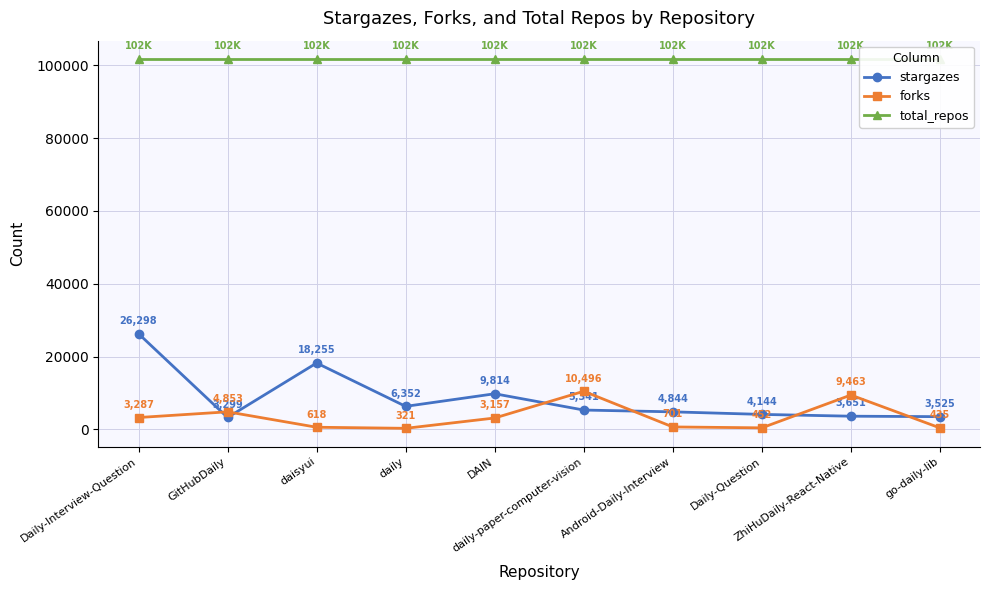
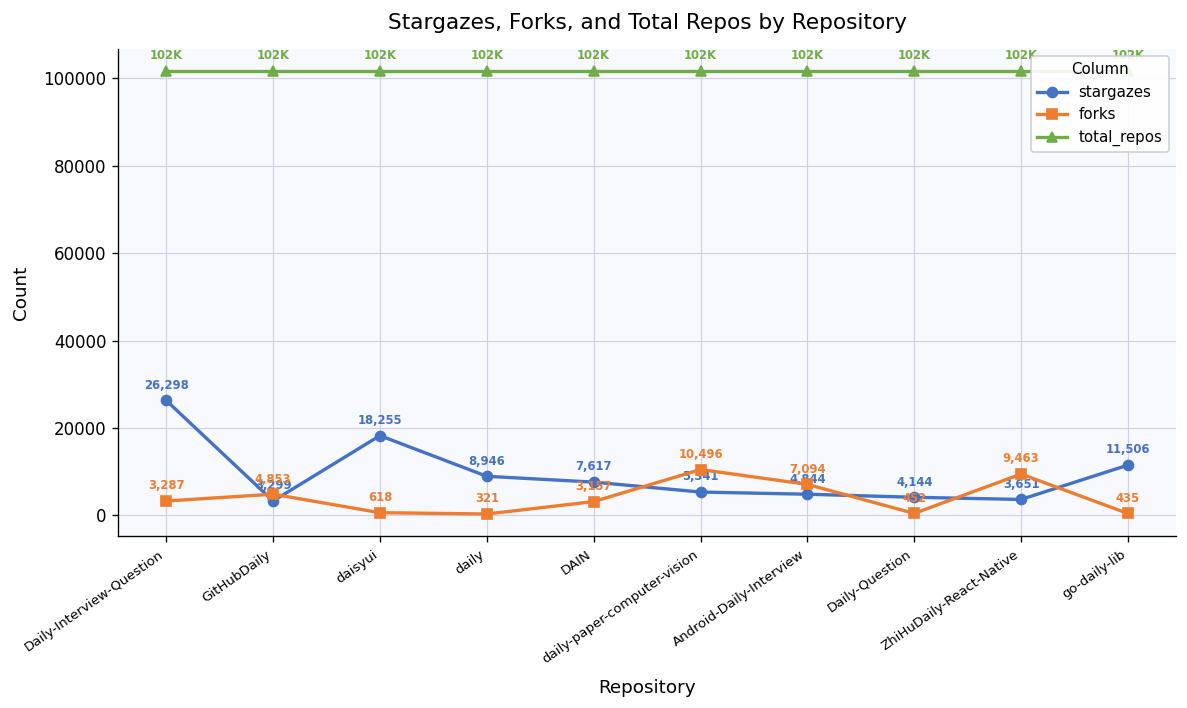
  {
    "stargazes": {
      "Daily-Interview-Question": "26,298",
      "daisyui": "18,255",
-     "daily": "6,352",
-     "DAIN": "9,814",
+     "daily": "8,946",
+     "DAIN": "7,617",
      "Daily-Question": "4,144",
      "ZhiHuDaily-React-Native": "3,651",
-     "go-daily-lib": "3,525"
+     "go-daily-lib": "11,506"
    },
    "forks": {
      "Daily-Interview-Question": "3,287",
      "daisyui": "618",
      "daily": "321",
      "daily-paper-computer-vision": "10,496",
-     "Android-Daily-Interview": "701",
+     "Android-Daily-Interview": "7,094",
      "ZhiHuDaily-React-Native": "9,463",
      "go-daily-lib": "435"
    },
    "total_repos": {
      "Daily-Interview-Question": "102K",
      "GitHubDaily": "102K",
      "daisyui": "102K",
      "daily": "102K",
      "DAIN": "102K",
      "daily-paper-computer-vision": "102K",
      "Android-Daily-Interview": "102K",
      "Daily-Question": "102K"
    }
  }
